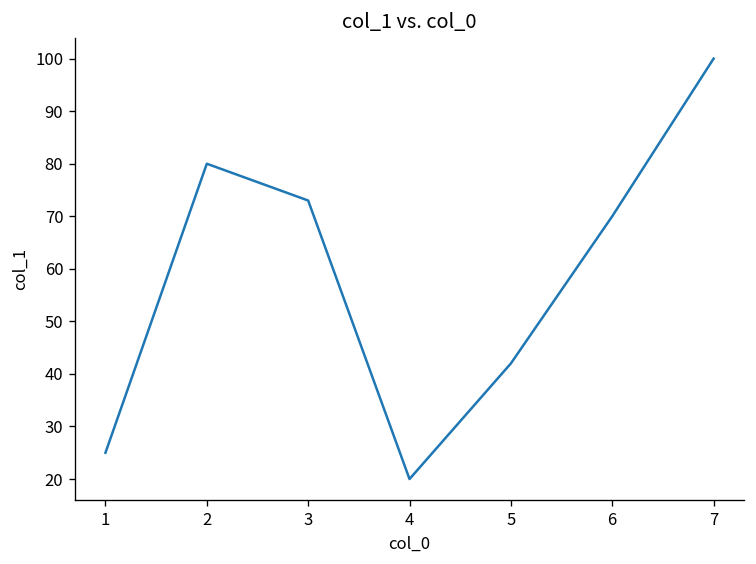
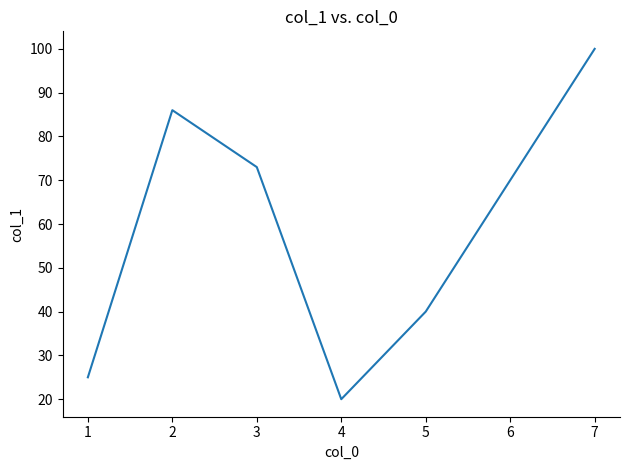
  {
    "1": 25,
-   "2": 80,
+   "2": 86,
    "3": 73,
    "4": 20,
-   "5": 42,
+   "5": 40,
    "6": 70,
    "7": 100
  }
